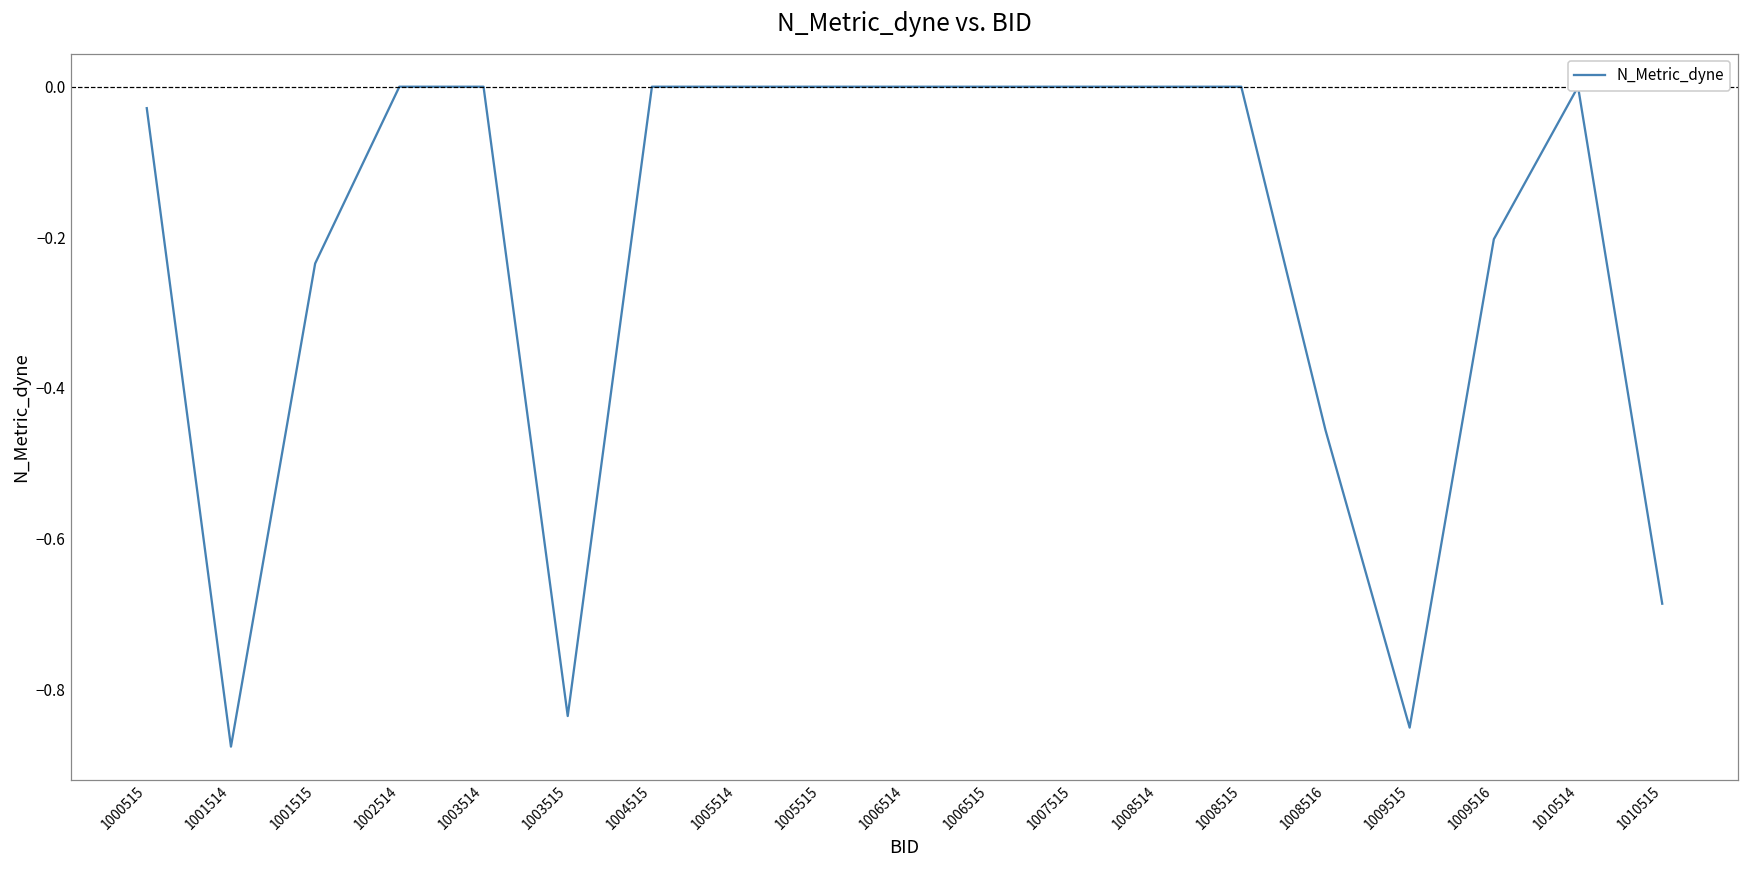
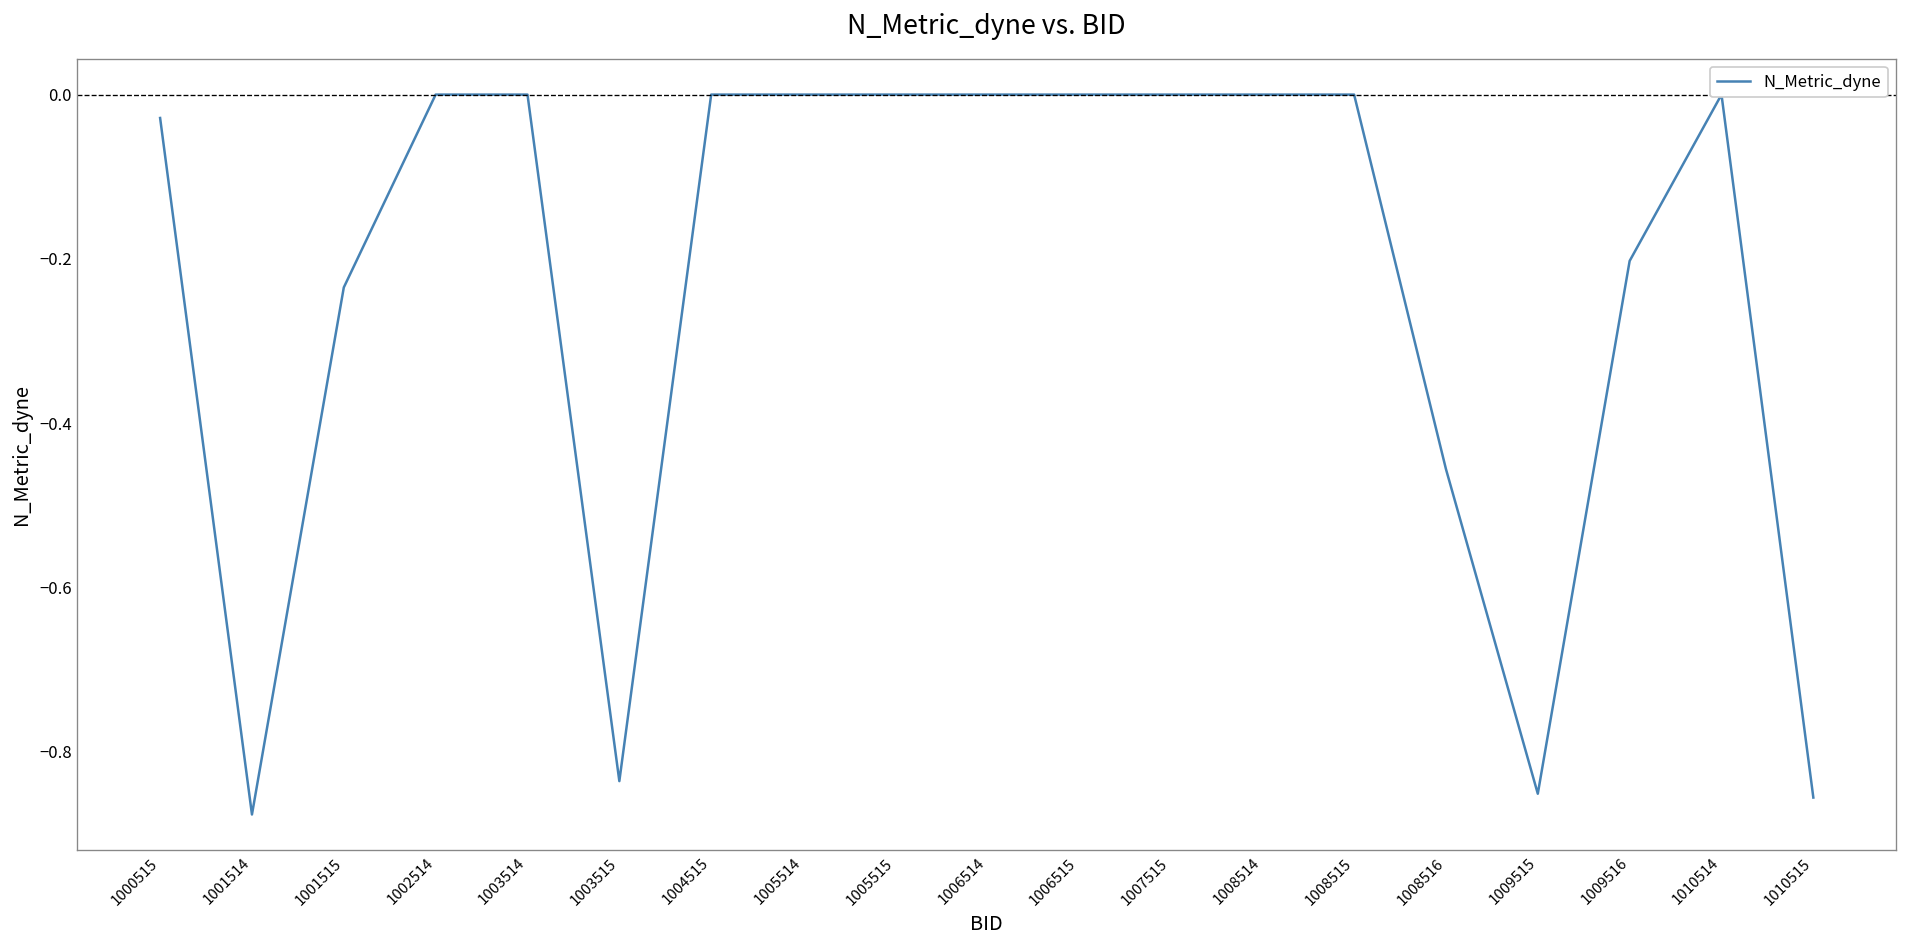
  {
    "1000515": -0.03,
    "1001514": -0.88,
    "1001515": -0.23,
    "1002514": 0.00,
    "1003514": 0.00,
    "1003515": -0.84,
    "1004515": 0.00,
    "1005514": 0.00,
    "1005515": 0.00,
    "1006514": 0.00,
    "1006515": 0.00,
    "1007515": 0.00,
    "1008514": 0.00,
    "1008515": 0.00,
    "1008516": -0.46,
    "1009515": -0.85,
    "1009516": -0.20,
-   "1010515": -0.69
+   "1010515": -0.86
  }
